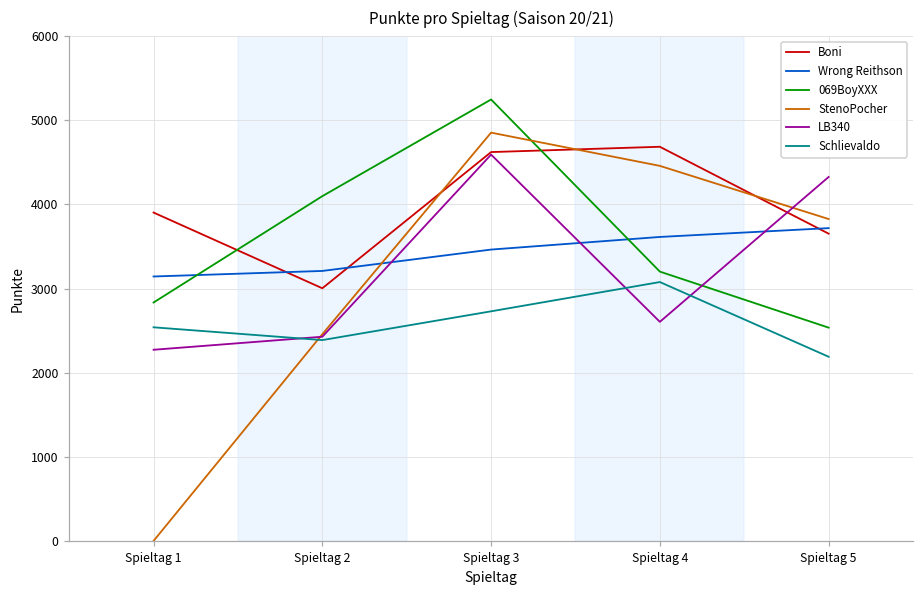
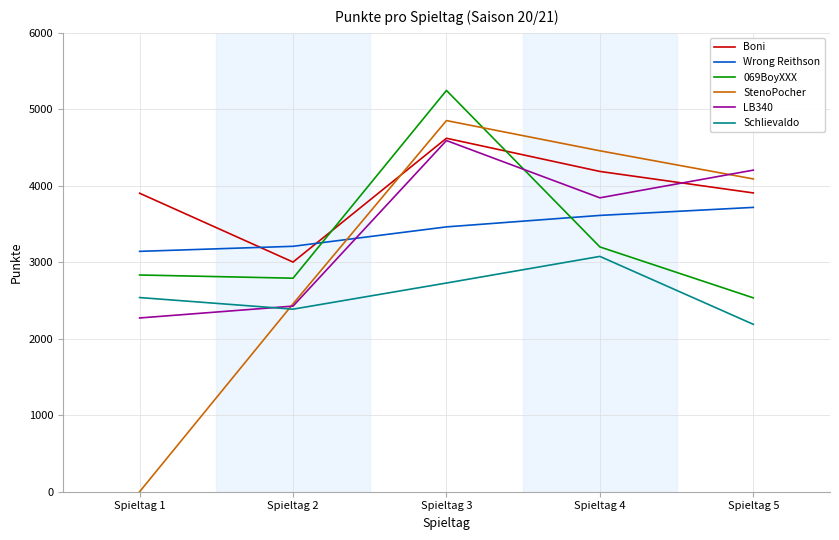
  {
    "Boni": {
      "Spieltag 1": 3900,
      "Spieltag 2": 3000,
-     "Spieltag 4": 4700,
-     "Spieltag 5": 3700
+     "Spieltag 4": 4200,
+     "Spieltag 5": 3900
    },
    "Wrong Reithson": {
      "Spieltag 1": 3100,
      "Spieltag 2": 3200,
      "Spieltag 3": 3500,
      "Spieltag 4": 3600,
      "Spieltag 5": 3700
    },
    "069BoyXXX": {
      "Spieltag 1": 2800,
-     "Spieltag 2": 4100,
+     "Spieltag 2": 2800,
      "Spieltag 3": 5200,
      "Spieltag 4": 3200,
      "Spieltag 5": 2500
    },
    "StenoPocher": {
      "Spieltag 1": 0,
      "Spieltag 3": 4900,
      "Spieltag 4": 4500,
-     "Spieltag 5": 3800
+     "Spieltag 5": 4100
    },
    "LB340": {
      "Spieltag 1": 2300,
-     "Spieltag 4": 2600,
-     "Spieltag 5": 4300
+     "Spieltag 4": 3800,
+     "Spieltag 5": 4200
    },
    "Schlievaldo": {
      "Spieltag 1": 2500,
      "Spieltag 2": 2400,
      "Spieltag 3": 2700,
      "Spieltag 4": 3100,
      "Spieltag 5": 2200
    }
  }
